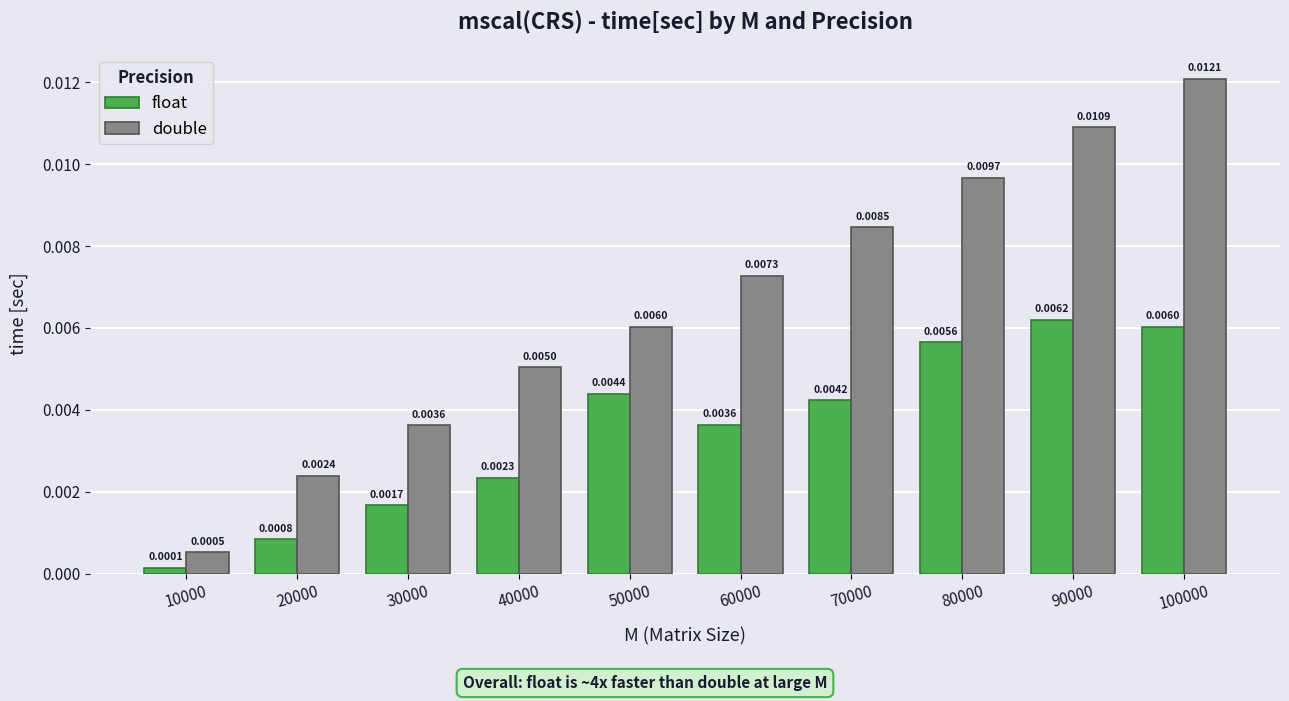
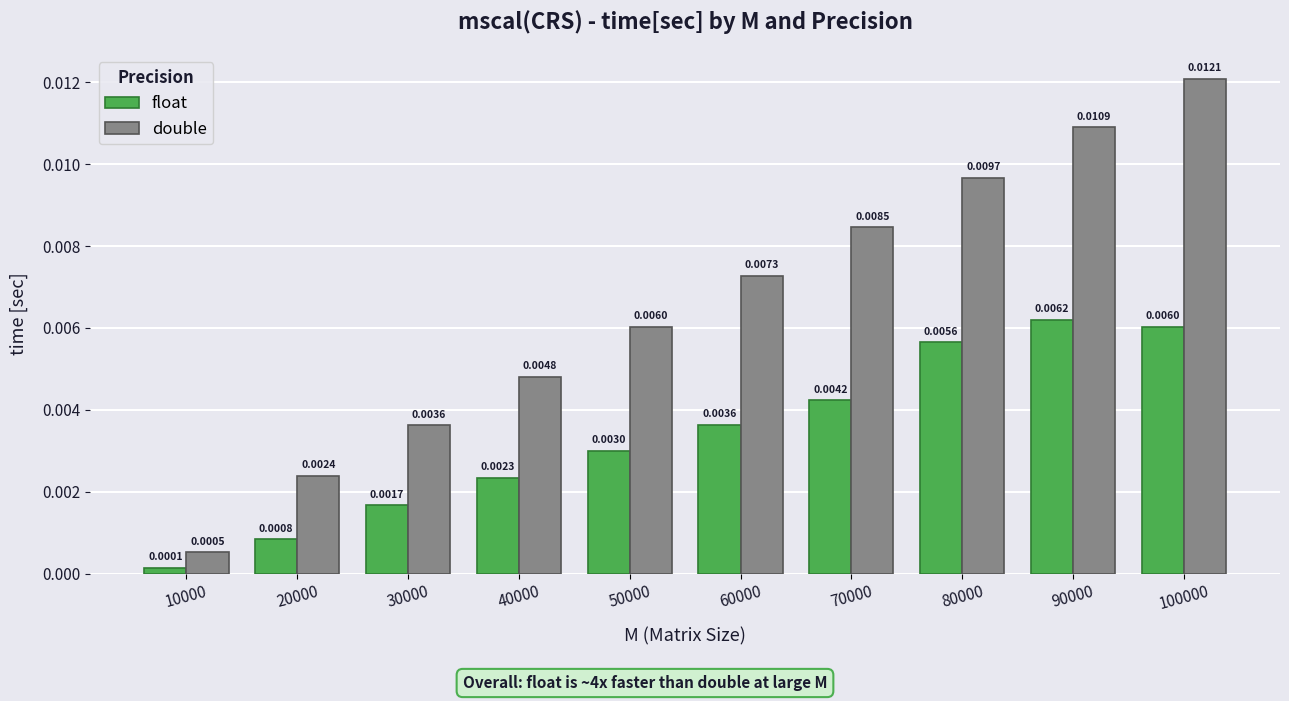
  {
    "float": {
      "10000": 0.0001,
      "20000": 0.0008,
      "30000": 0.0017,
      "40000": 0.0023,
-     "50000": 0.0044,
+     "50000": 0.0030,
      "60000": 0.0036,
      "70000": 0.0042,
      "80000": 0.0056,
      "90000": 0.0062,
      "100000": 0.0060
    },
    "double": {
      "10000": 0.0005,
      "20000": 0.0024,
      "30000": 0.0036,
-     "40000": 0.0050,
+     "40000": 0.0048,
      "50000": 0.0060,
      "60000": 0.0073,
      "70000": 0.0085,
      "80000": 0.0097,
      "90000": 0.0109,
      "100000": 0.0121
    }
  }
